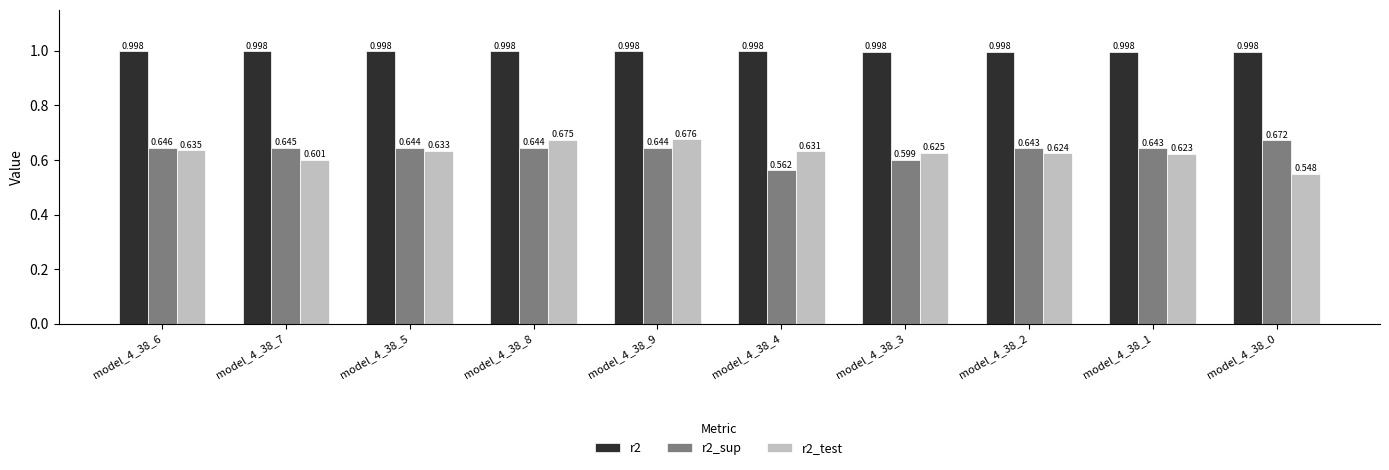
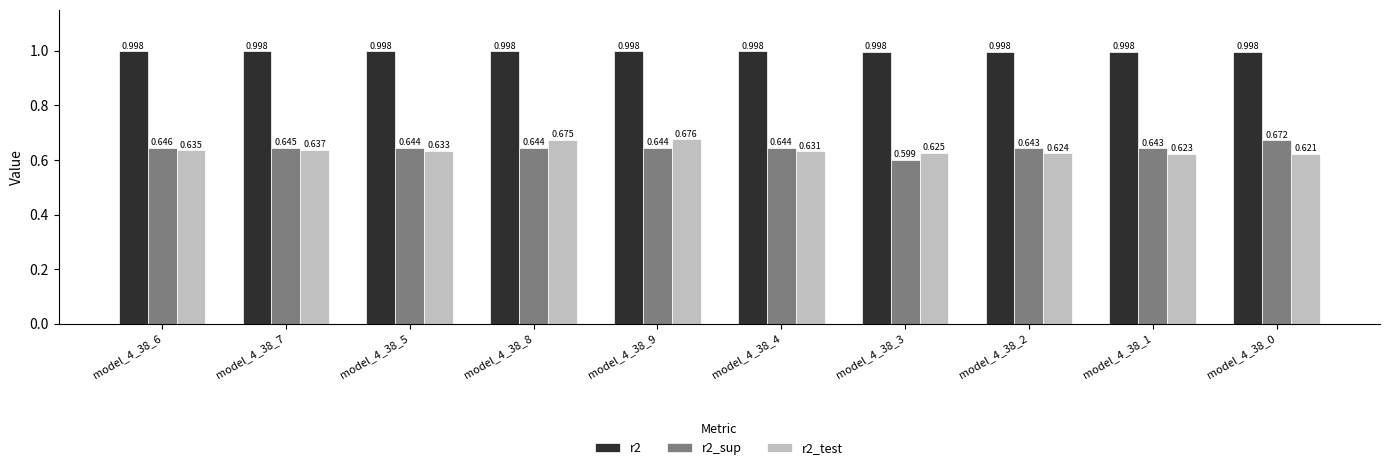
  {
    "r2": {
      "model_4_38_6": 0.998,
      "model_4_38_7": 0.998,
      "model_4_38_5": 0.998,
      "model_4_38_8": 0.998,
      "model_4_38_9": 0.998,
      "model_4_38_4": 0.998,
      "model_4_38_3": 0.998,
      "model_4_38_2": 0.998,
      "model_4_38_1": 0.998,
      "model_4_38_0": 0.998
    },
    "r2_sup": {
      "model_4_38_6": 0.646,
      "model_4_38_7": 0.645,
      "model_4_38_5": 0.644,
      "model_4_38_8": 0.644,
      "model_4_38_9": 0.644,
-     "model_4_38_4": 0.562,
+     "model_4_38_4": 0.644,
      "model_4_38_3": 0.599,
      "model_4_38_2": 0.643,
      "model_4_38_1": 0.643,
      "model_4_38_0": 0.672
    },
    "r2_test": {
      "model_4_38_6": 0.635,
-     "model_4_38_7": 0.601,
+     "model_4_38_7": 0.637,
      "model_4_38_5": 0.633,
      "model_4_38_8": 0.675,
      "model_4_38_9": 0.676,
      "model_4_38_4": 0.631,
      "model_4_38_3": 0.625,
      "model_4_38_2": 0.624,
      "model_4_38_1": 0.623,
-     "model_4_38_0": 0.548
+     "model_4_38_0": 0.621
    }
  }
